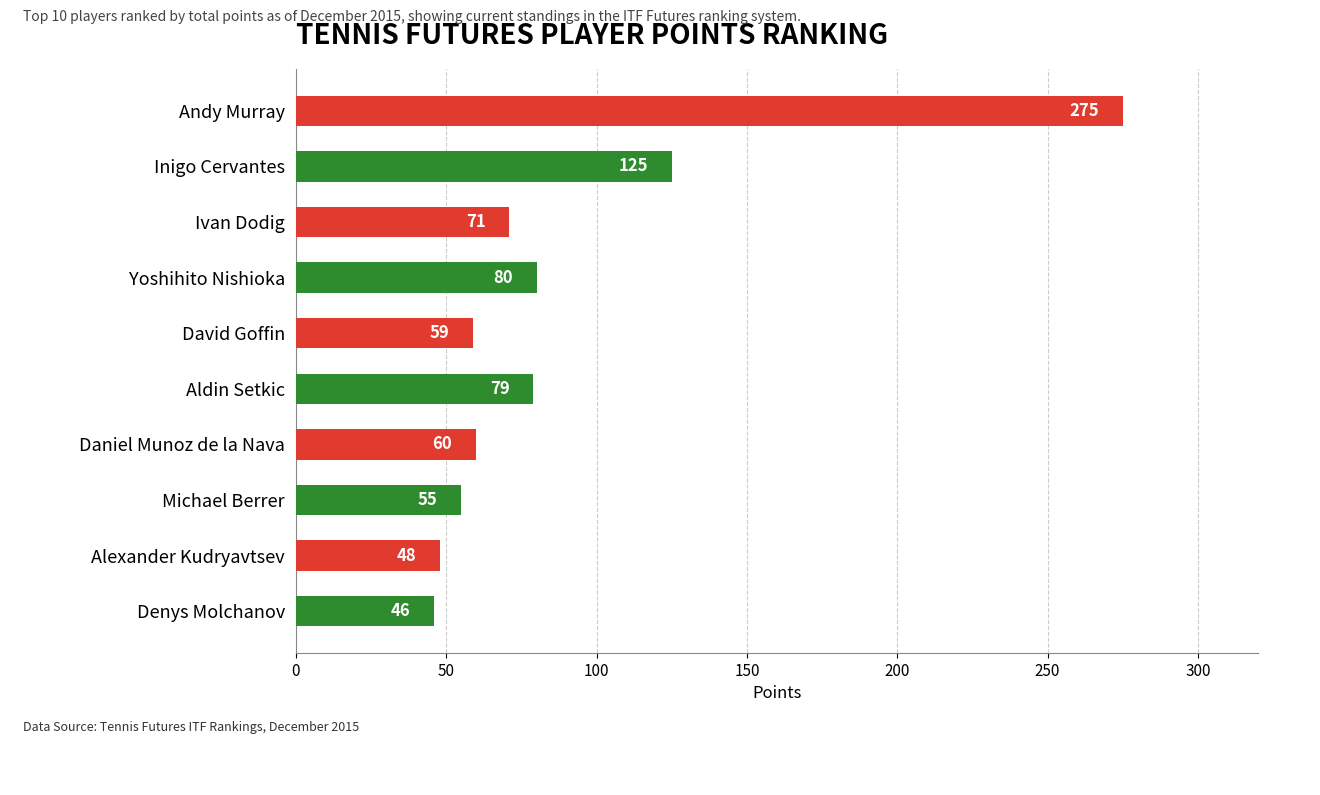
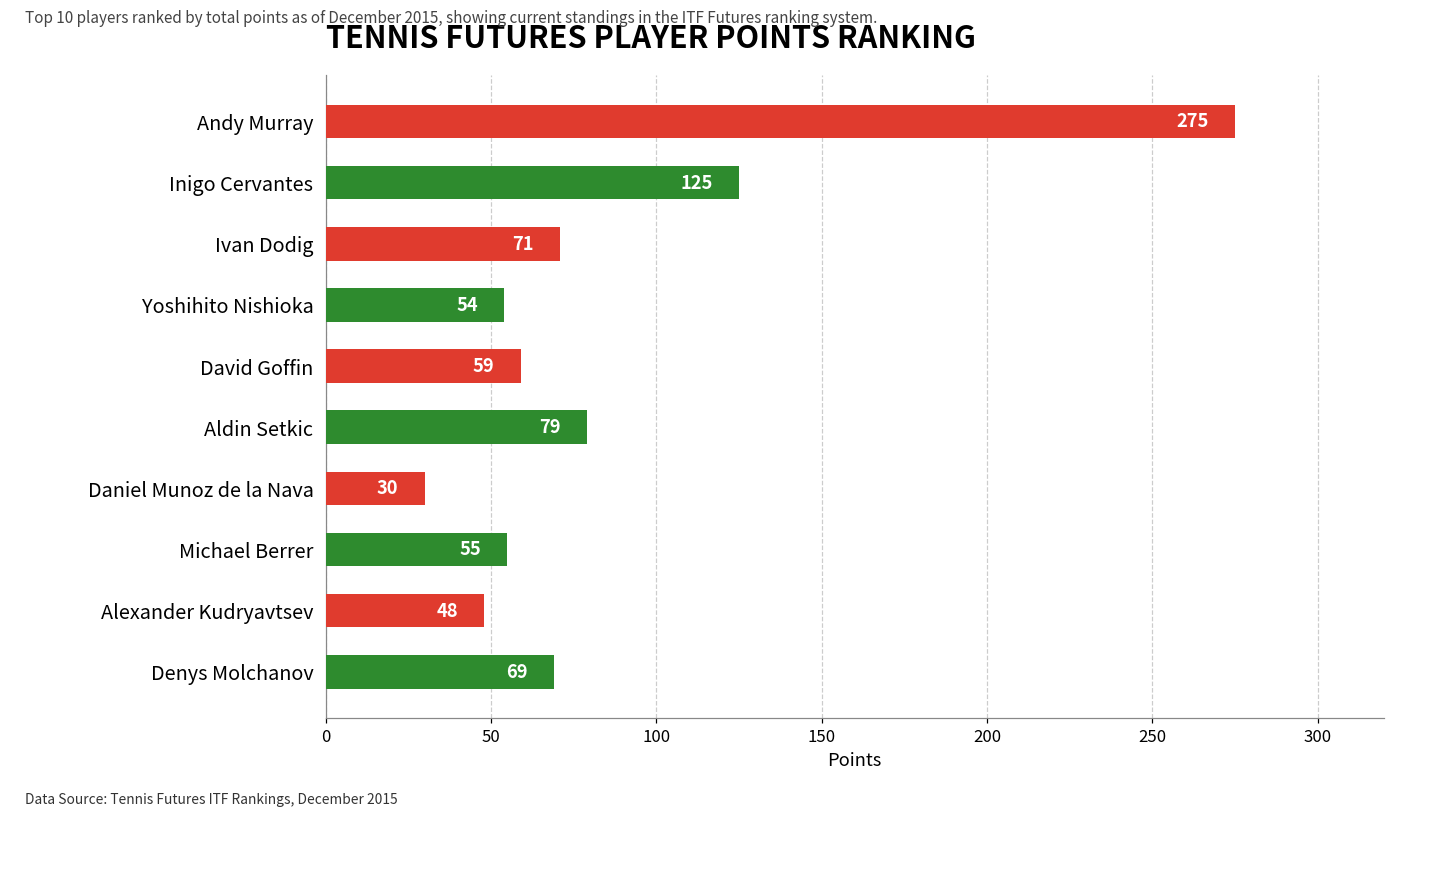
  {
    "Andy Murray": 275,
    "Inigo Cervantes": 125,
    "Ivan Dodig": 71,
-   "Yoshihito Nishioka": 80,
+   "Yoshihito Nishioka": 54,
    "David Goffin": 59,
    "Aldin Setkic": 79,
-   "Daniel Munoz de la Nava": 60,
+   "Daniel Munoz de la Nava": 30,
    "Michael Berrer": 55,
    "Alexander Kudryavtsev": 48,
-   "Denys Molchanov": 46
+   "Denys Molchanov": 69
  }
